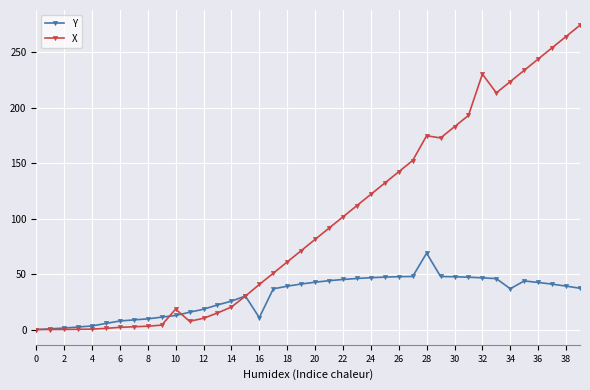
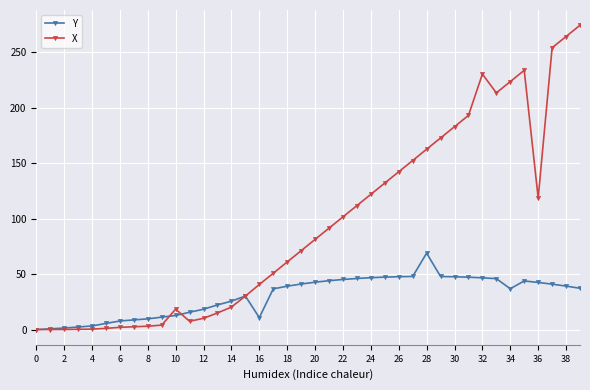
  {
    "Y": {
      "4": 3,
      "6": 8,
      "8": 10,
      "10": 13,
      "12": 18,
      "14": 26,
      "16": 11,
      "18": 39,
      "20": 43,
      "22": 45,
      "24": 47,
      "26": 48,
      "28": 69,
      "30": 48,
      "32": 47,
      "34": 37,
      "36": 43,
      "38": 39
    },
    "X": {
      "4": 0,
      "6": 2,
      "8": 3,
      "10": 18,
      "12": 10,
      "14": 20,
      "16": 41,
      "18": 61,
      "20": 81,
      "22": 102,
      "24": 122,
      "26": 142,
-     "28": 175,
+     "28": 163,
      "30": 183,
      "32": 230,
      "34": 224,
-     "36": 244,
+     "36": 119,
      "38": 264
    }
  }
